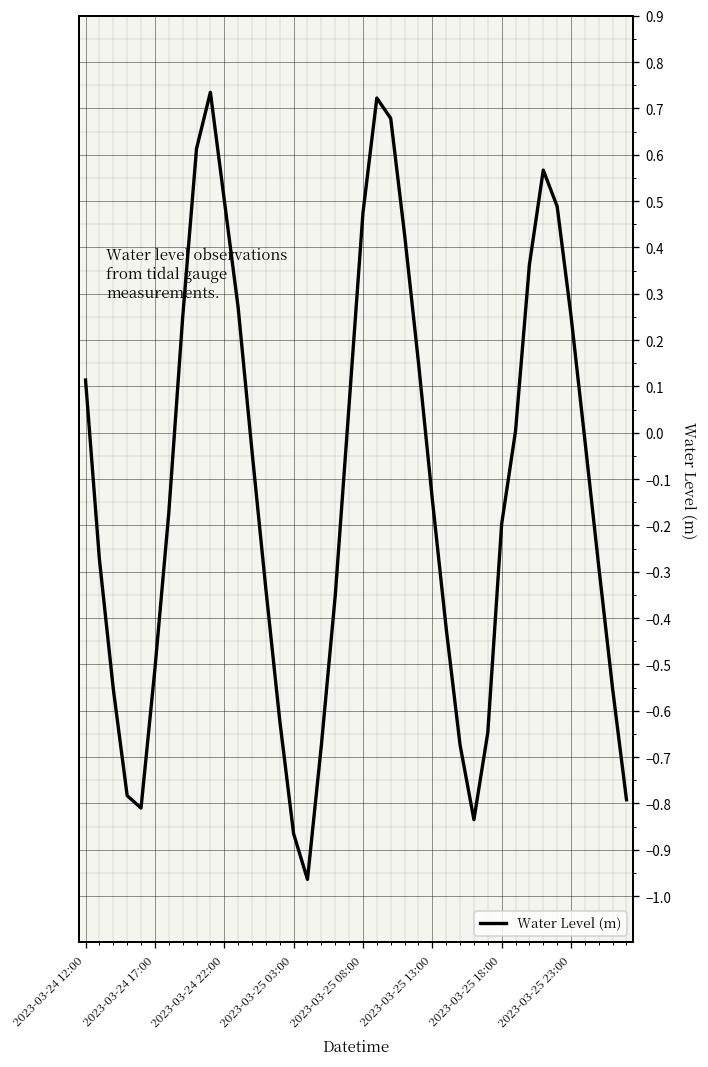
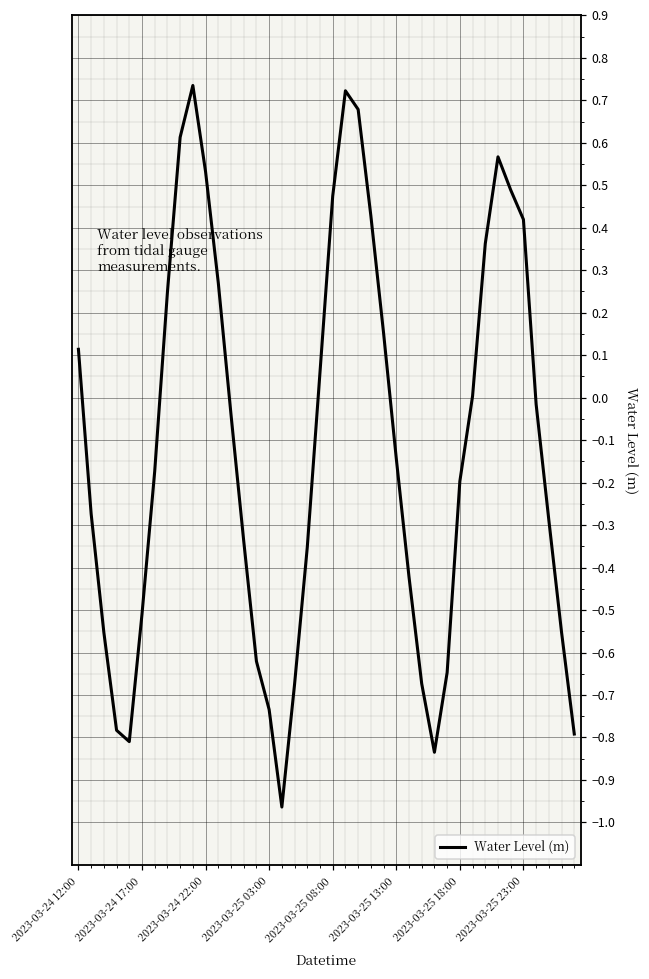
  {
    "2023-03-24 12:00": 0.11,
    "2023-03-24 17:00": -0.51,
-   "2023-03-24 22:00": 0.50,
-   "2023-03-25 03:00": -0.87,
+   "2023-03-24 22:00": 0.53,
+   "2023-03-25 03:00": -0.73,
    "2023-03-25 08:00": 0.47,
    "2023-03-25 13:00": -0.14,
    "2023-03-25 18:00": -0.20,
-   "2023-03-25 23:00": 0.25
+   "2023-03-25 23:00": 0.42
  }
